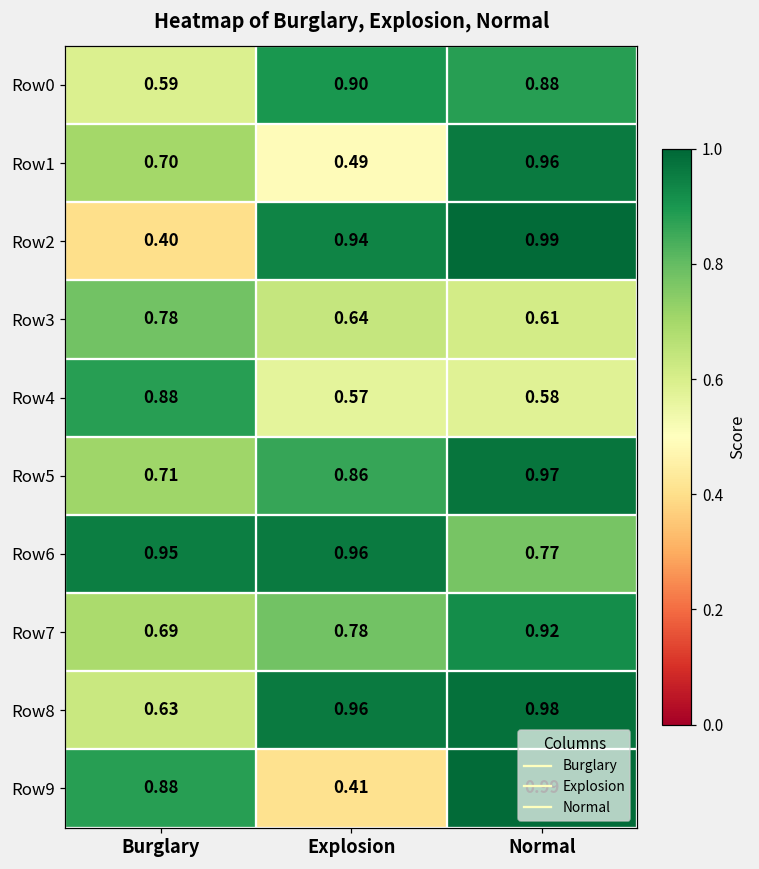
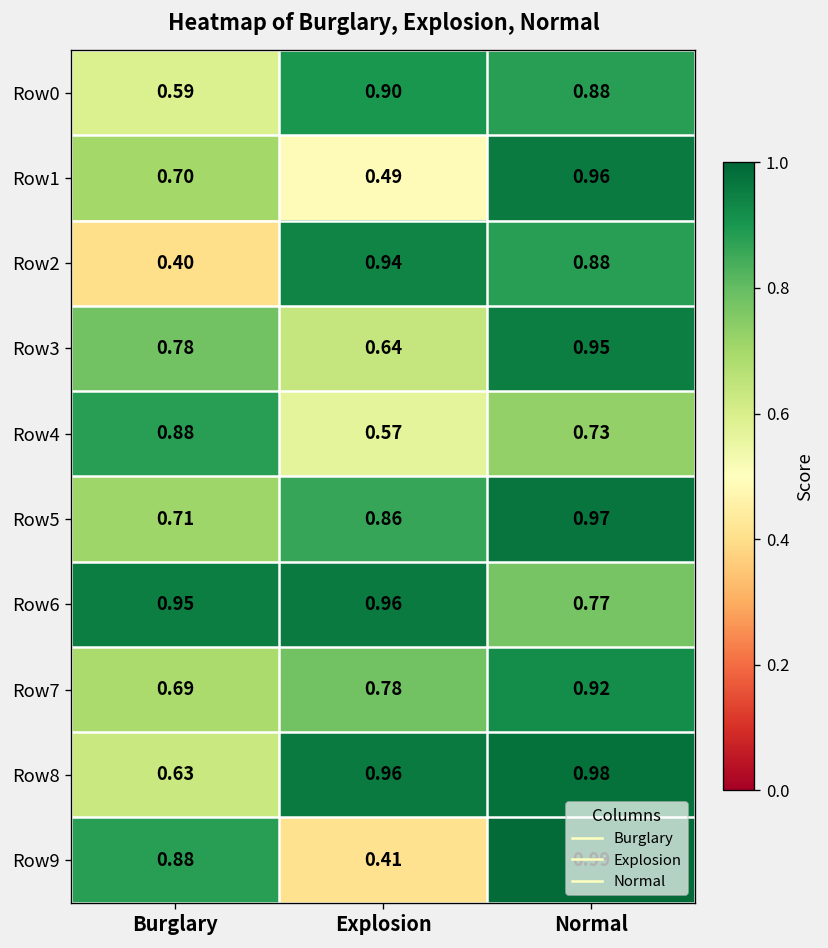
  {
    "Row0": {
      "Burglary": 0.59,
      "Explosion": 0.90,
      "Normal": 0.88
    },
    "Row1": {
      "Burglary": 0.70,
      "Explosion": 0.49,
      "Normal": 0.96
    },
    "Row2": {
      "Burglary": 0.40,
      "Explosion": 0.94,
-     "Normal": 0.99
+     "Normal": 0.88
    },
    "Row3": {
      "Burglary": 0.78,
      "Explosion": 0.64,
-     "Normal": 0.61
+     "Normal": 0.95
    },
    "Row4": {
      "Burglary": 0.88,
      "Explosion": 0.57,
-     "Normal": 0.58
+     "Normal": 0.73
    },
    "Row5": {
      "Burglary": 0.71,
      "Explosion": 0.86,
      "Normal": 0.97
    },
    "Row6": {
      "Burglary": 0.95,
      "Explosion": 0.96,
      "Normal": 0.77
    },
    "Row7": {
      "Burglary": 0.69,
      "Explosion": 0.78,
      "Normal": 0.92
    },
    "Row8": {
      "Burglary": 0.63,
      "Explosion": 0.96,
      "Normal": 0.98
    },
    "Row9": {
      "Burglary": 0.88,
      "Explosion": 0.41
    }
  }
